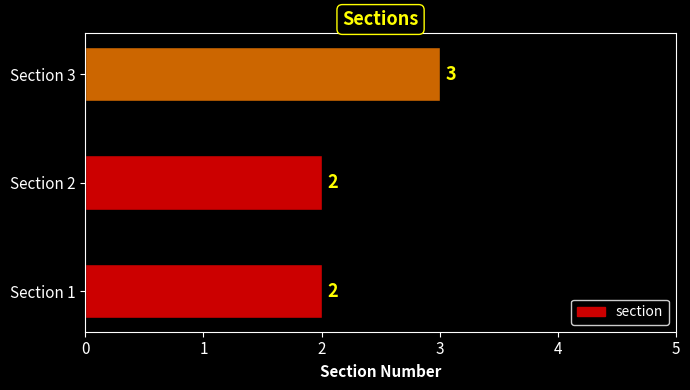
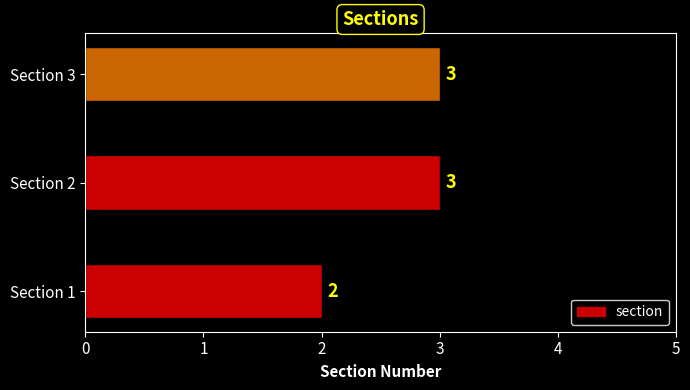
  {
-   "Section 2": 2
+   "Section 2": 3
  }
